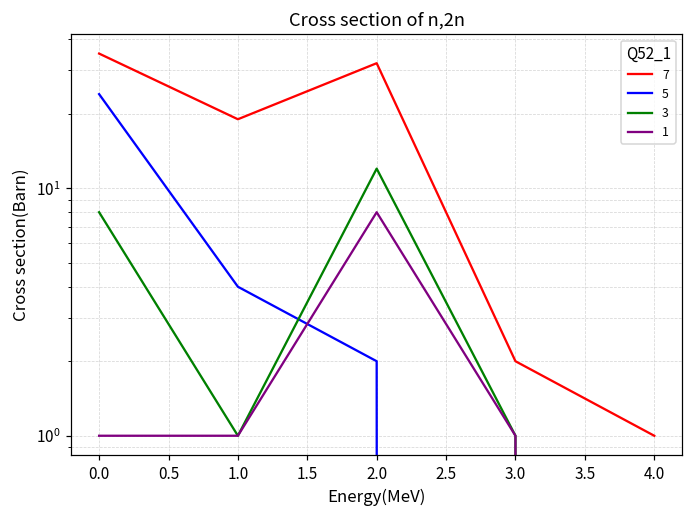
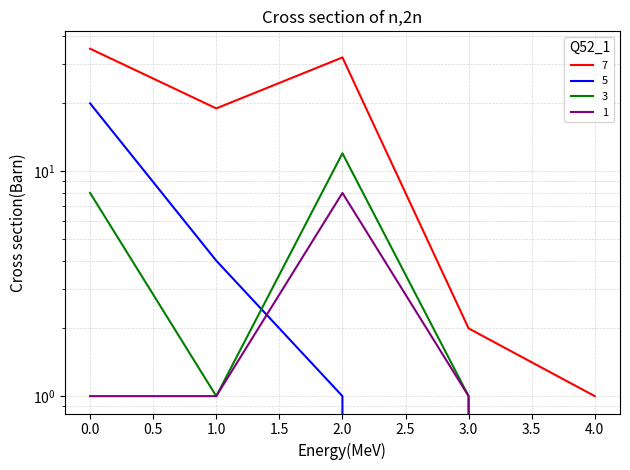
  {
    "7": {
      "0.0": 35,
      "1.0": 19,
      "2.0": 32,
      "3.0": 2,
      "4.0": 1
    },
    "5": {
-     "0.0": 24,
+     "0.0": 20,
      "1.0": 4,
-     "2.0": 2
+     "2.0": 1
    },
    "3": {
      "0.0": 8,
      "2.0": 12
    },
    "1": {
      "0.0": 1,
      "2.0": 8
    }
  }
